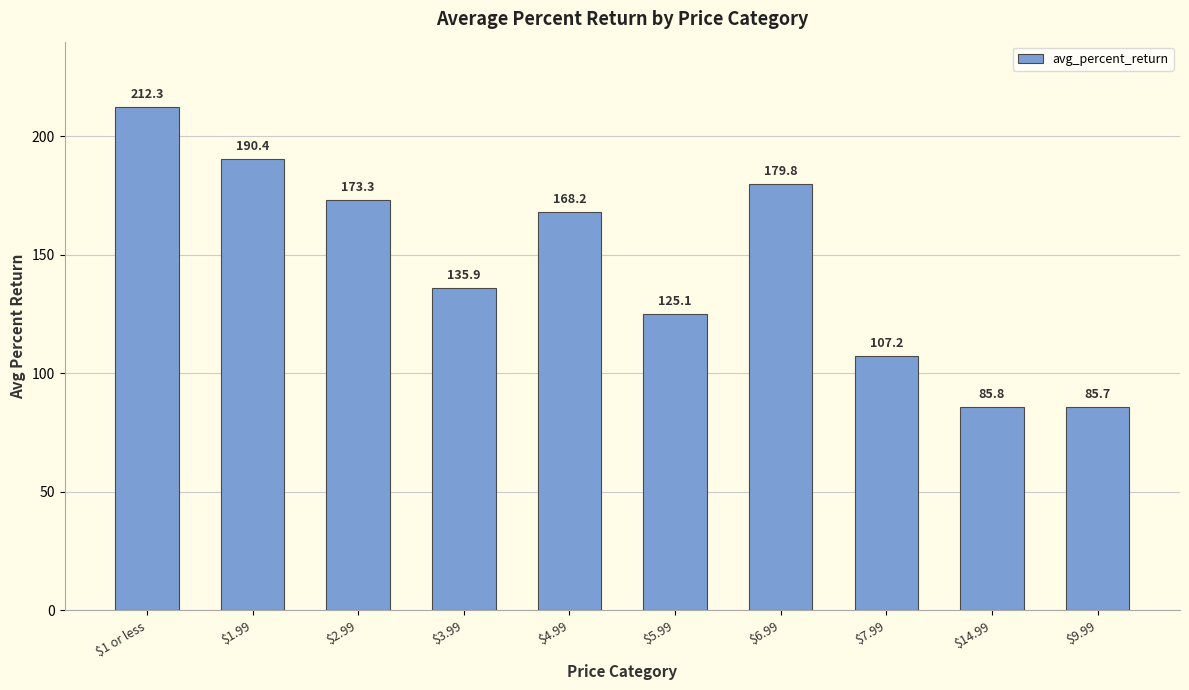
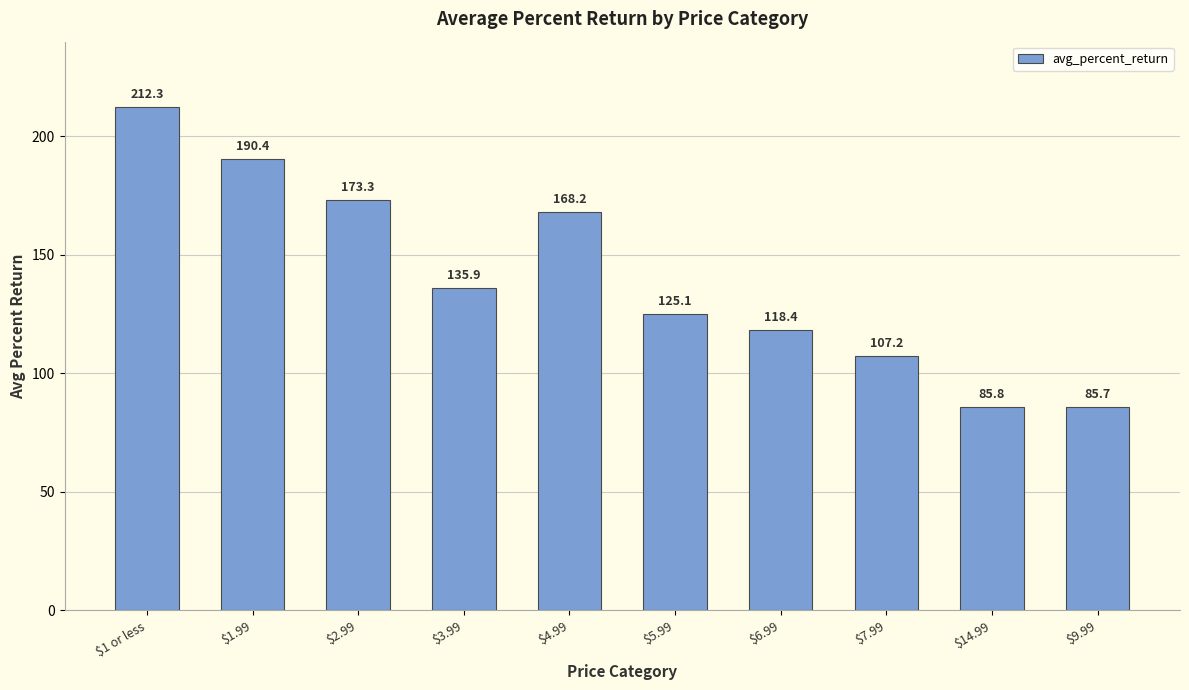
  {
    "$1 or less": 212.3,
    "$1.99": 190.4,
    "$2.99": 173.3,
    "$3.99": 135.9,
    "$4.99": 168.2,
    "$5.99": 125.1,
-   "$6.99": 179.8,
+   "$6.99": 118.4,
    "$7.99": 107.2,
    "$14.99": 85.8,
    "$9.99": 85.7
  }
